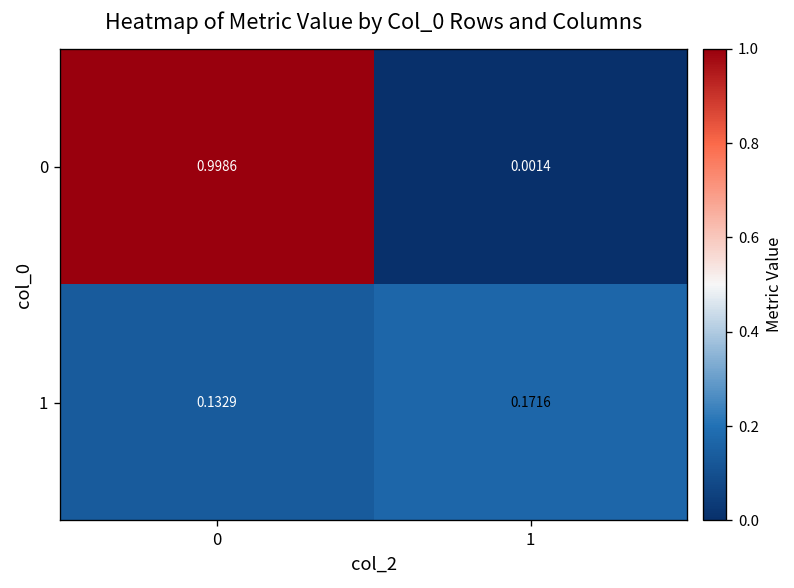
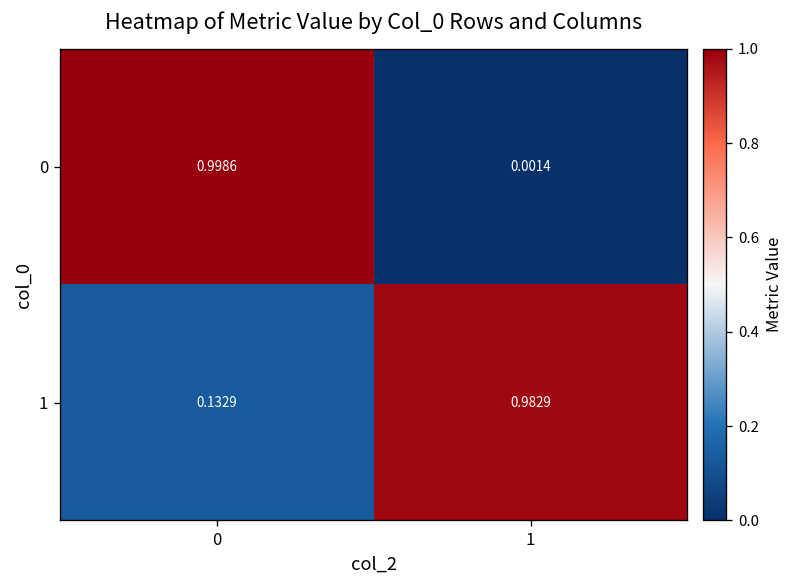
  {
    "0": {
      "0": 0.9986,
      "1": 0.0014
    },
    "1": {
      "0": 0.1329,
-     "1": 0.1716
+     "1": 0.9829
    }
  }
